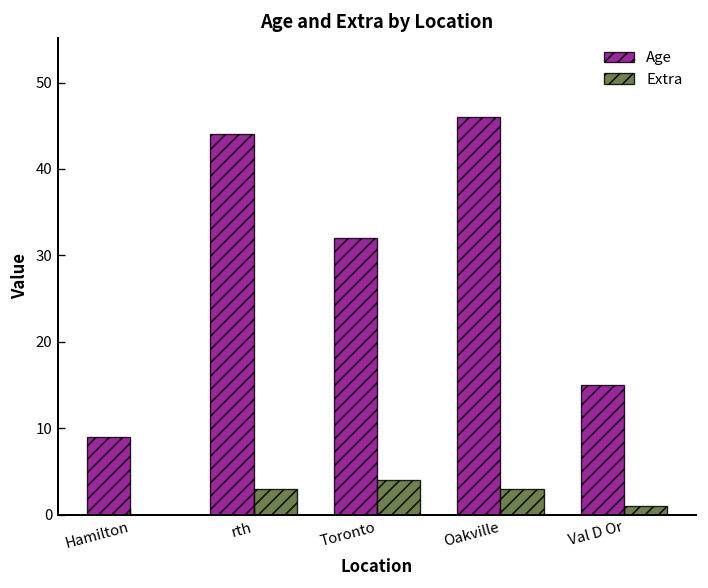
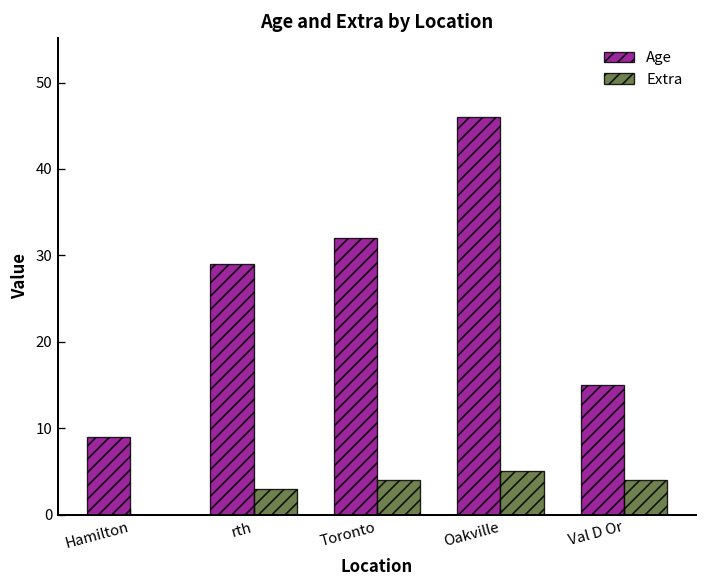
  {
    "Age": {
      "Hamilton": 9,
-     "rth": 44,
+     "rth": 29,
      "Toronto": 32,
      "Oakville": 46,
      "Val D Or": 15
    },
    "Extra": {
      "Hamilton": 0,
      "rth": 3,
      "Toronto": 4,
-     "Oakville": 3,
-     "Val D Or": 1
+     "Oakville": 5,
+     "Val D Or": 4
    }
  }
